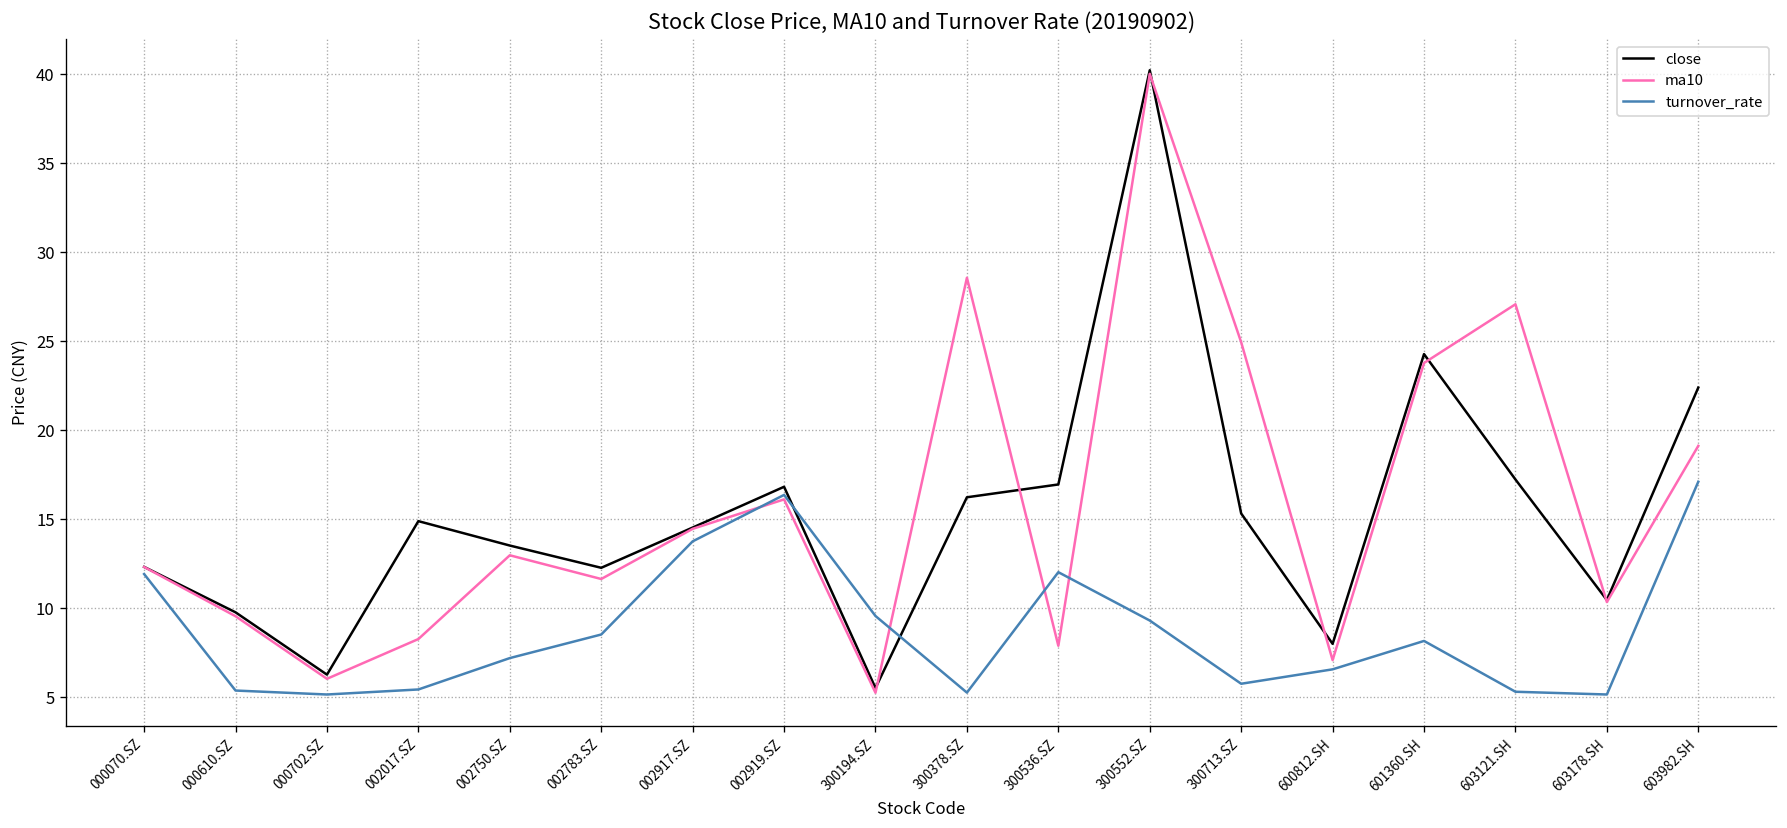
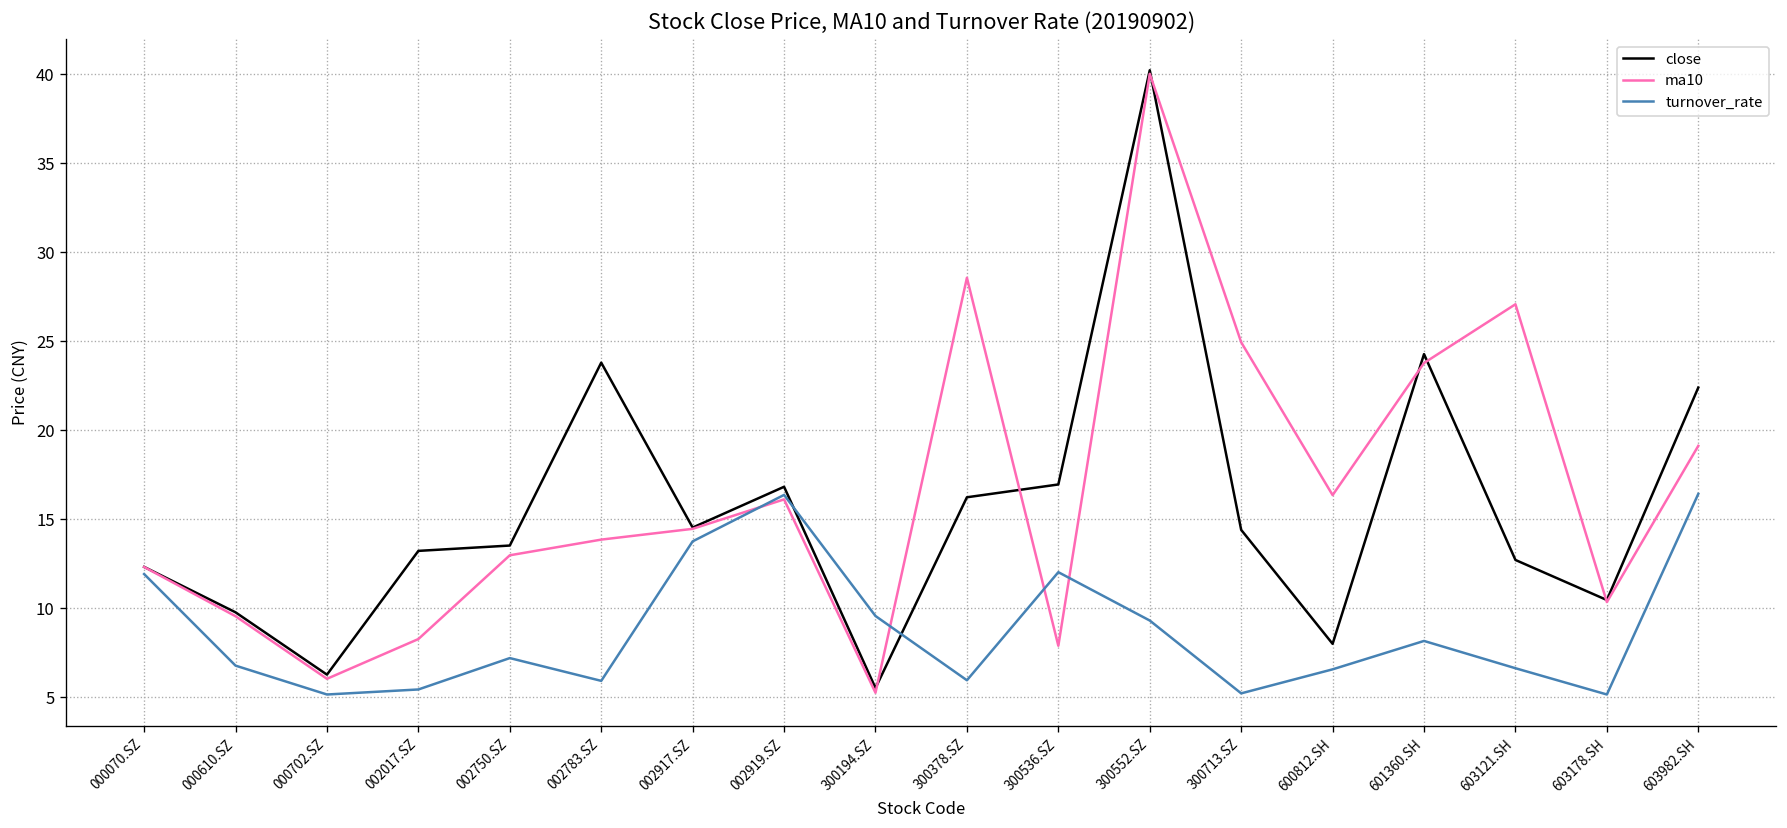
  {
    "close": {
      "000610.SZ": 9.8,
      "000702.SZ": 6.3,
-     "002017.SZ": 14.9,
+     "002017.SZ": 13.2,
      "002750.SZ": 13.5,
-     "002783.SZ": 12.3,
+     "002783.SZ": 23.8,
      "002919.SZ": 16.8,
      "300194.SZ": 5.5,
      "300378.SZ": 16.2,
      "300536.SZ": 17.0,
      "300552.SZ": 40.2,
-     "300713.SZ": 15.3,
+     "300713.SZ": 14.4,
      "600812.SH": 8.0,
      "601360.SH": 24.3,
-     "603121.SH": 17.2,
+     "603121.SH": 12.7,
      "603982.SH": 22.4
    },
    "ma10": {
      "000610.SZ": 9.6,
      "000702.SZ": 6.0,
      "002017.SZ": 8.3,
      "002750.SZ": 13.0,
-     "002783.SZ": 11.7,
+     "002783.SZ": 13.9,
      "002919.SZ": 16.1,
      "300194.SZ": 5.3,
      "300378.SZ": 28.6,
      "300536.SZ": 7.9,
      "300552.SZ": 40.0,
      "300713.SZ": 24.9,
-     "600812.SH": 7.1,
+     "600812.SH": 16.4,
      "601360.SH": 23.8,
      "603121.SH": 27.1,
      "603982.SH": 19.1
    },
    "turnover_rate": {
      "000070.SZ": 11.9,
-     "000610.SZ": 5.4,
+     "000610.SZ": 6.8,
      "000702.SZ": 5.2,
      "002017.SZ": 5.4,
      "002750.SZ": 7.2,
-     "002783.SZ": 8.5,
+     "002783.SZ": 5.9,
      "002917.SZ": 13.8,
      "002919.SZ": 16.4,
      "300194.SZ": 9.6,
-     "300378.SZ": 5.3,
+     "300378.SZ": 6.0,
      "300536.SZ": 12.0,
      "300552.SZ": 9.3,
-     "300713.SZ": 5.8,
+     "300713.SZ": 5.2,
      "600812.SH": 6.6,
      "601360.SH": 8.2,
-     "603121.SH": 5.3,
+     "603121.SH": 6.6,
      "603178.SH": 5.2,
-     "603982.SH": 17.1
+     "603982.SH": 16.4
    }
  }
